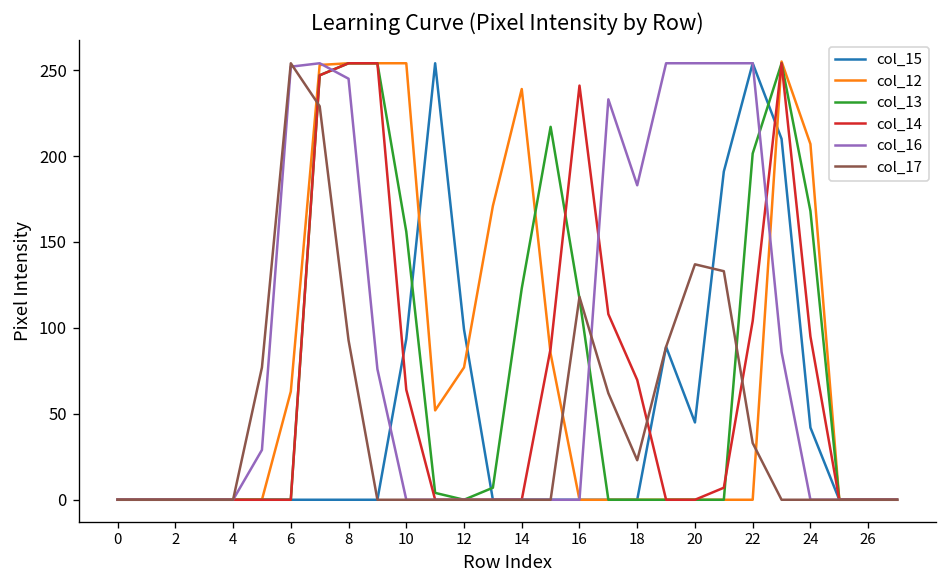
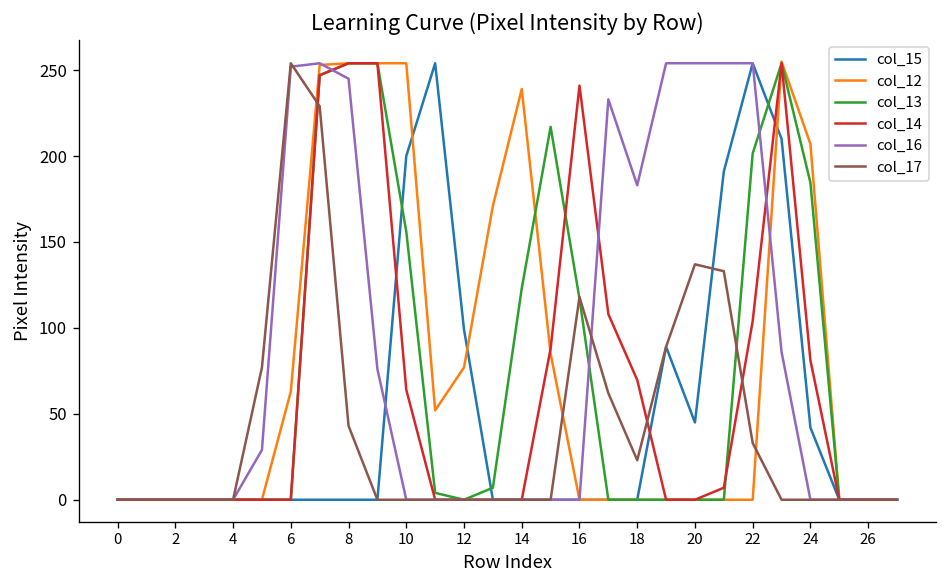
  {
    "col_15": {
      "8": 0,
-     "10": 94,
+     "10": 200,
      "12": 99,
      "20": 45,
      "24": 42
    },
    "col_12": {
      "6": 63,
      "10": 254,
      "12": 77,
      "14": 239,
      "22": 0,
      "24": 207
    },
    "col_13": {
      "10": 156,
      "14": 123,
      "22": 202,
-     "24": 168
+     "24": 185
    },
    "col_14": {
      "10": 64,
      "16": 241,
      "18": 70,
      "22": 104,
-     "24": 95
+     "24": 81
    },
    "col_16": {
      "6": 252,
      "8": 245,
      "18": 183,
      "20": 254
    },
    "col_17": {
      "6": 254,
-     "8": 93,
+     "8": 43,
      "18": 23,
      "20": 137,
      "22": 33
    }
  }
